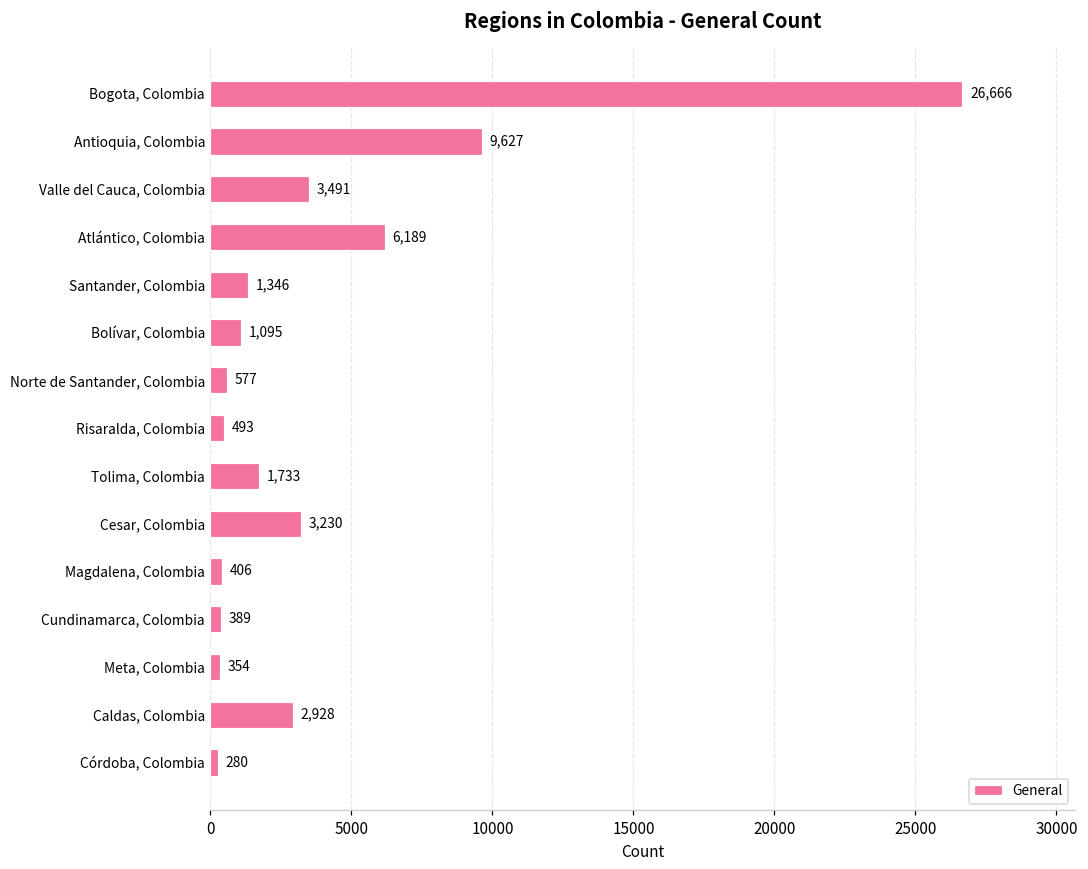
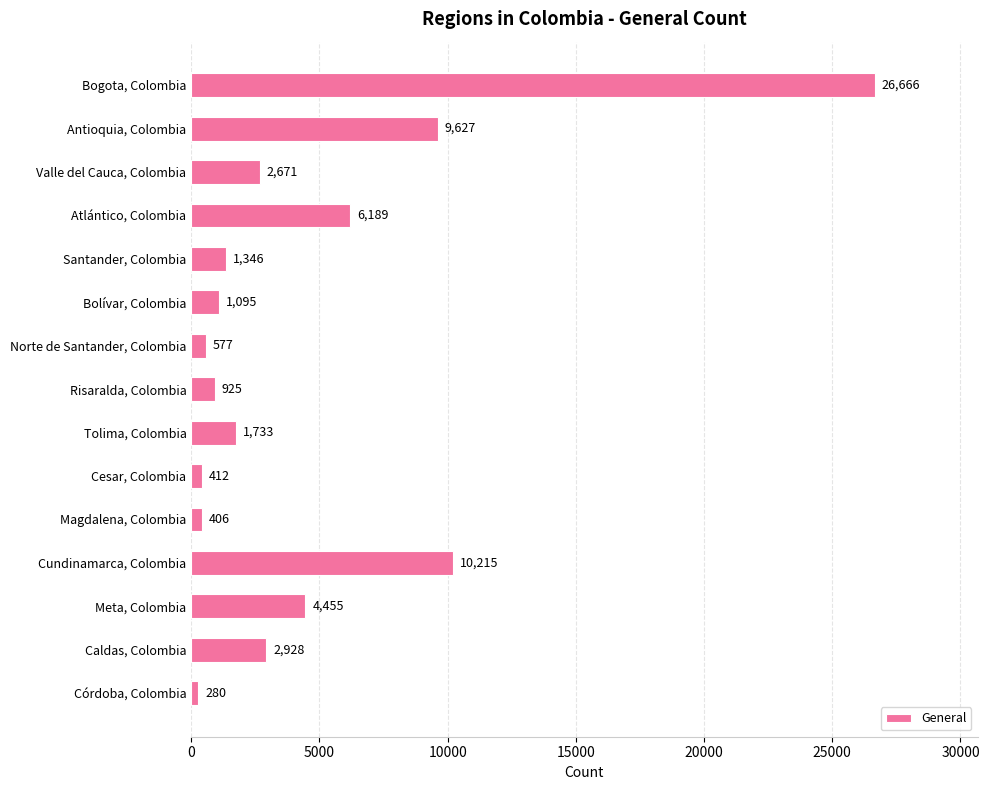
  {
    "Bogota, Colombia": "26,666",
    "Antioquia, Colombia": "9,627",
-   "Valle del Cauca, Colombia": "3,491",
+   "Valle del Cauca, Colombia": "2,671",
    "Atlántico, Colombia": "6,189",
    "Santander, Colombia": "1,346",
    "Bolívar, Colombia": "1,095",
    "Norte de Santander, Colombia": "577",
-   "Risaralda, Colombia": "493",
+   "Risaralda, Colombia": "925",
    "Tolima, Colombia": "1,733",
-   "Cesar, Colombia": "3,230",
+   "Cesar, Colombia": "412",
    "Magdalena, Colombia": "406",
-   "Cundinamarca, Colombia": "389",
-   "Meta, Colombia": "354",
+   "Cundinamarca, Colombia": "10,215",
+   "Meta, Colombia": "4,455",
    "Caldas, Colombia": "2,928",
    "Córdoba, Colombia": "280"
  }
